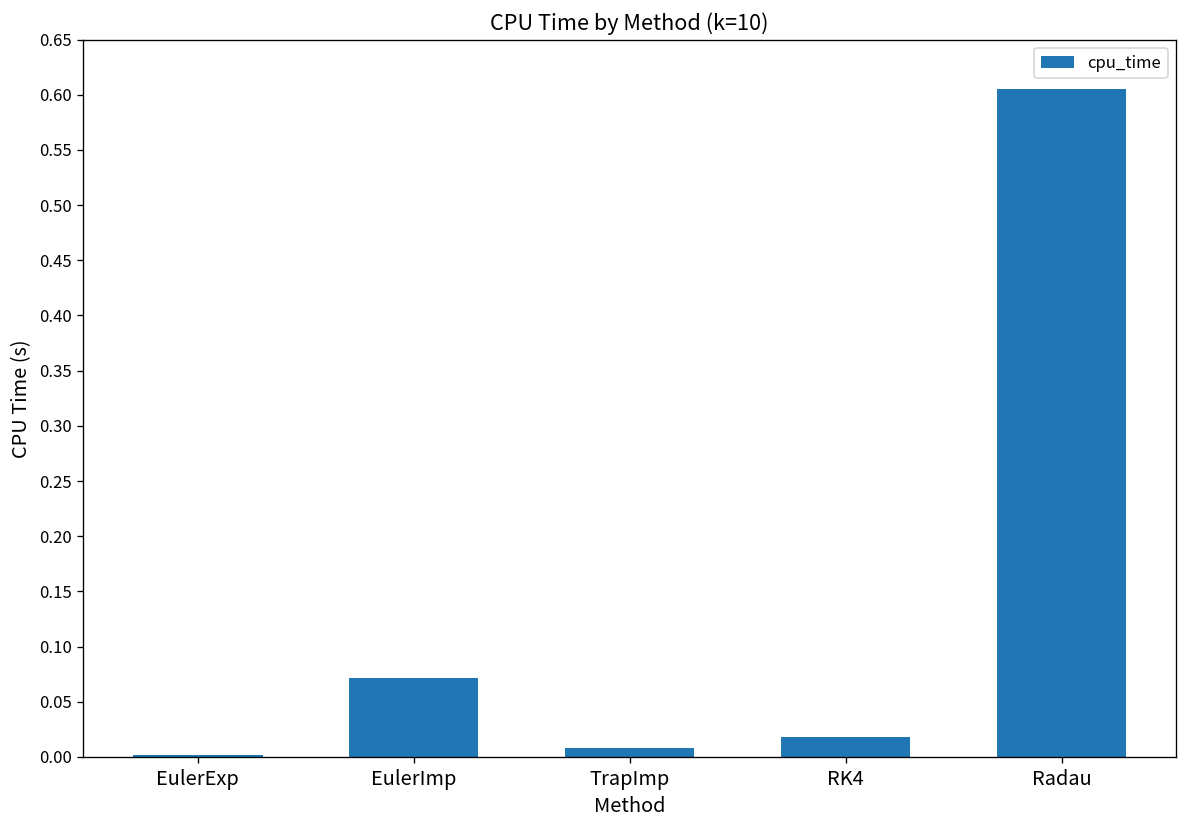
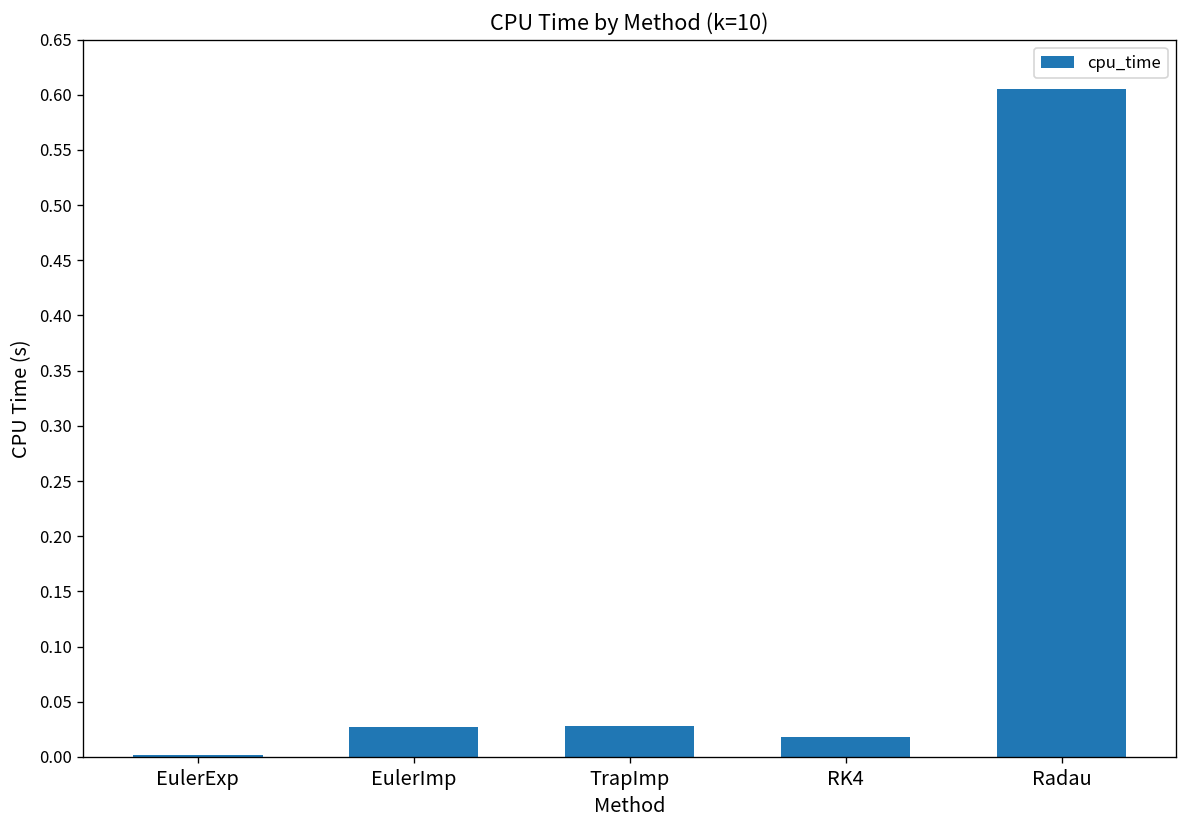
  {
-   "EulerImp": 0.07,
-   "TrapImp": 0.01,
+   "EulerImp": 0.03,
+   "TrapImp": 0.03,
    "RK4": 0.02,
    "Radau": 0.61
  }
